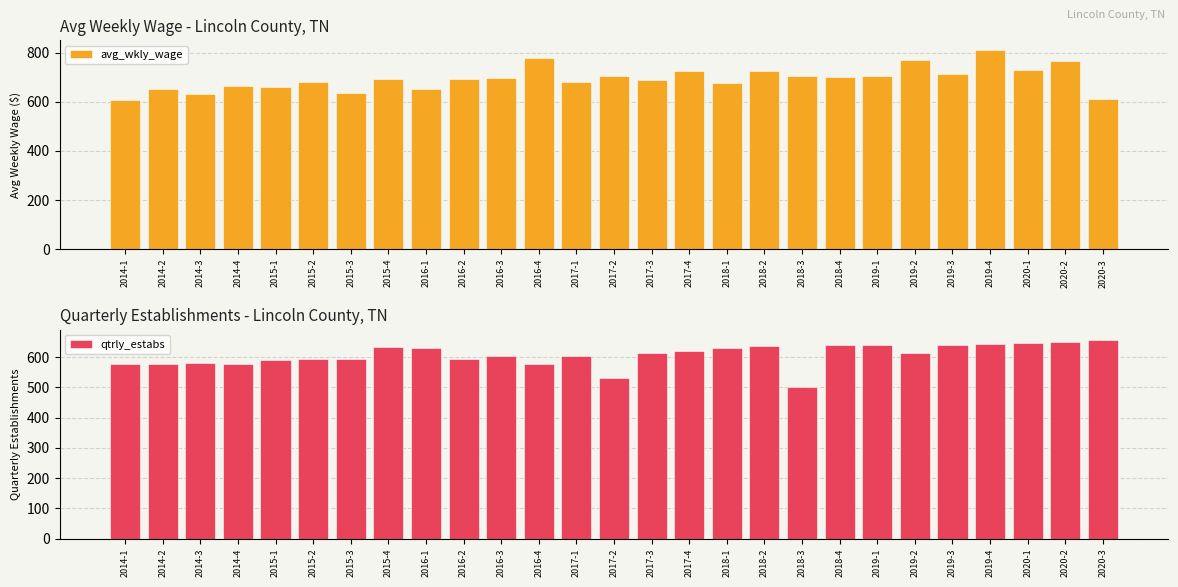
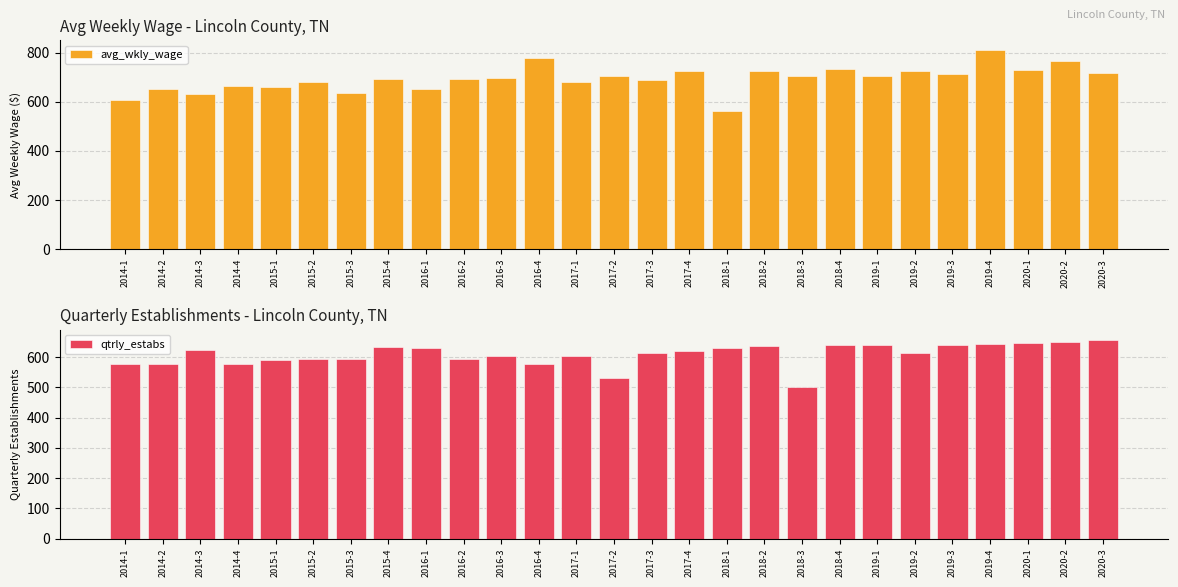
  {
    "Avg Weekly Wage - Lincoln County, TN": {
      "2014-1": 610,
      "2014-2": 650,
      "2014-3": 630,
      "2014-4": 670,
      "2015-1": 660,
      "2015-2": 680,
      "2015-3": 640,
      "2015-4": 690,
      "2016-1": 650,
      "2016-2": 690,
      "2016-3": 700,
      "2016-4": 780,
      "2017-1": 680,
      "2017-2": 710,
      "2017-3": 690,
      "2017-4": 730,
-     "2018-1": 680,
+     "2018-1": 560,
      "2018-2": 730,
      "2018-3": 700,
-     "2018-4": 700,
+     "2018-4": 730,
      "2019-1": 710,
-     "2019-2": 770,
+     "2019-2": 730,
      "2019-3": 710,
      "2019-4": 810,
      "2020-1": 730,
      "2020-2": 760,
-     "2020-3": 610
+     "2020-3": 720
    },
    "Quarterly Establishments - Lincoln County, TN": {
      "2014-1": 580,
      "2014-2": 580,
-     "2014-3": 580,
+     "2014-3": 620,
      "2014-4": 580,
      "2015-1": 590,
      "2015-2": 590,
      "2015-3": 590,
      "2015-4": 630,
      "2016-1": 630,
      "2016-2": 590,
      "2016-3": 610,
      "2016-4": 580,
      "2017-1": 600,
      "2017-2": 530,
      "2017-3": 610,
      "2017-4": 620,
      "2018-1": 630,
      "2018-2": 640,
      "2018-3": 500,
      "2018-4": 640,
      "2019-1": 640,
      "2019-2": 610,
      "2019-3": 640,
      "2019-4": 640,
      "2020-1": 650,
      "2020-2": 650,
      "2020-3": 660
    }
  }
